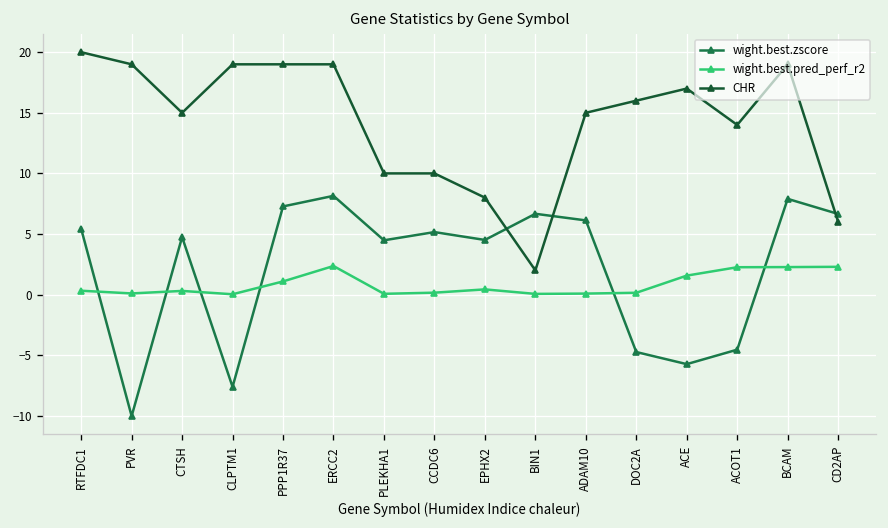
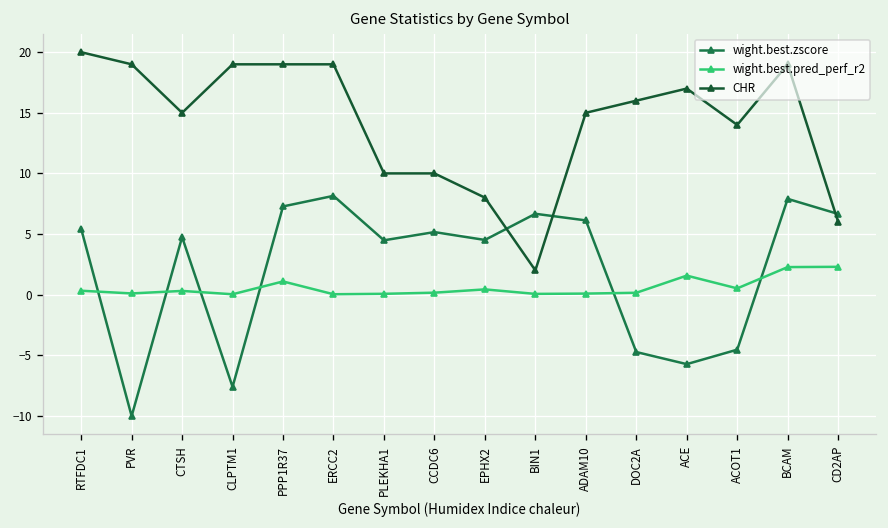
  {
    "wight.best.pred_perf_r2": {
      "RTFDC1": 0.3,
      "PVR": 0.1,
      "CTSH": 0.3,
      "CLPTM1": 0.0,
      "PPP1R37": 1.1,
-     "ERCC2": 2.4,
+     "ERCC2": 0.0,
      "PLEKHA1": 0.1,
      "CCDC6": 0.2,
      "EPHX2": 0.4,
      "BIN1": 0.1,
      "ADAM10": 0.1,
      "DOC2A": 0.2,
      "ACE": 1.6,
-     "ACOT1": 2.3,
+     "ACOT1": 0.5,
      "BCAM": 2.3,
      "CD2AP": 2.3
    }
  }
